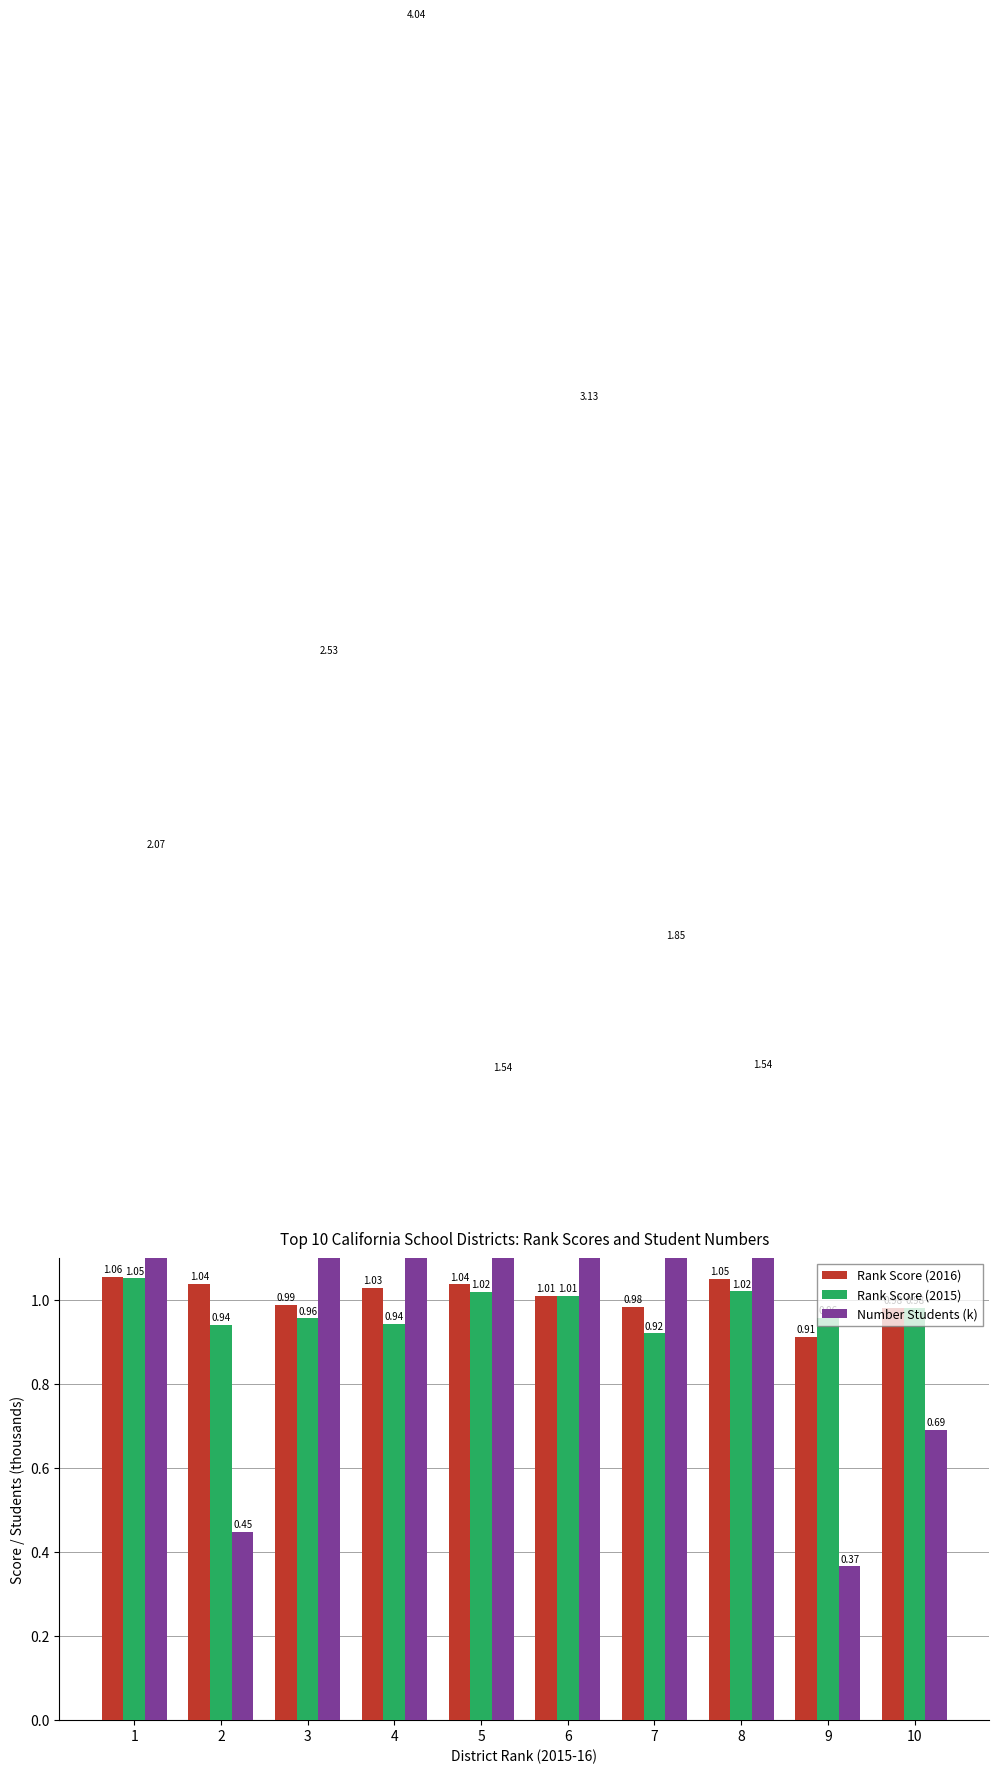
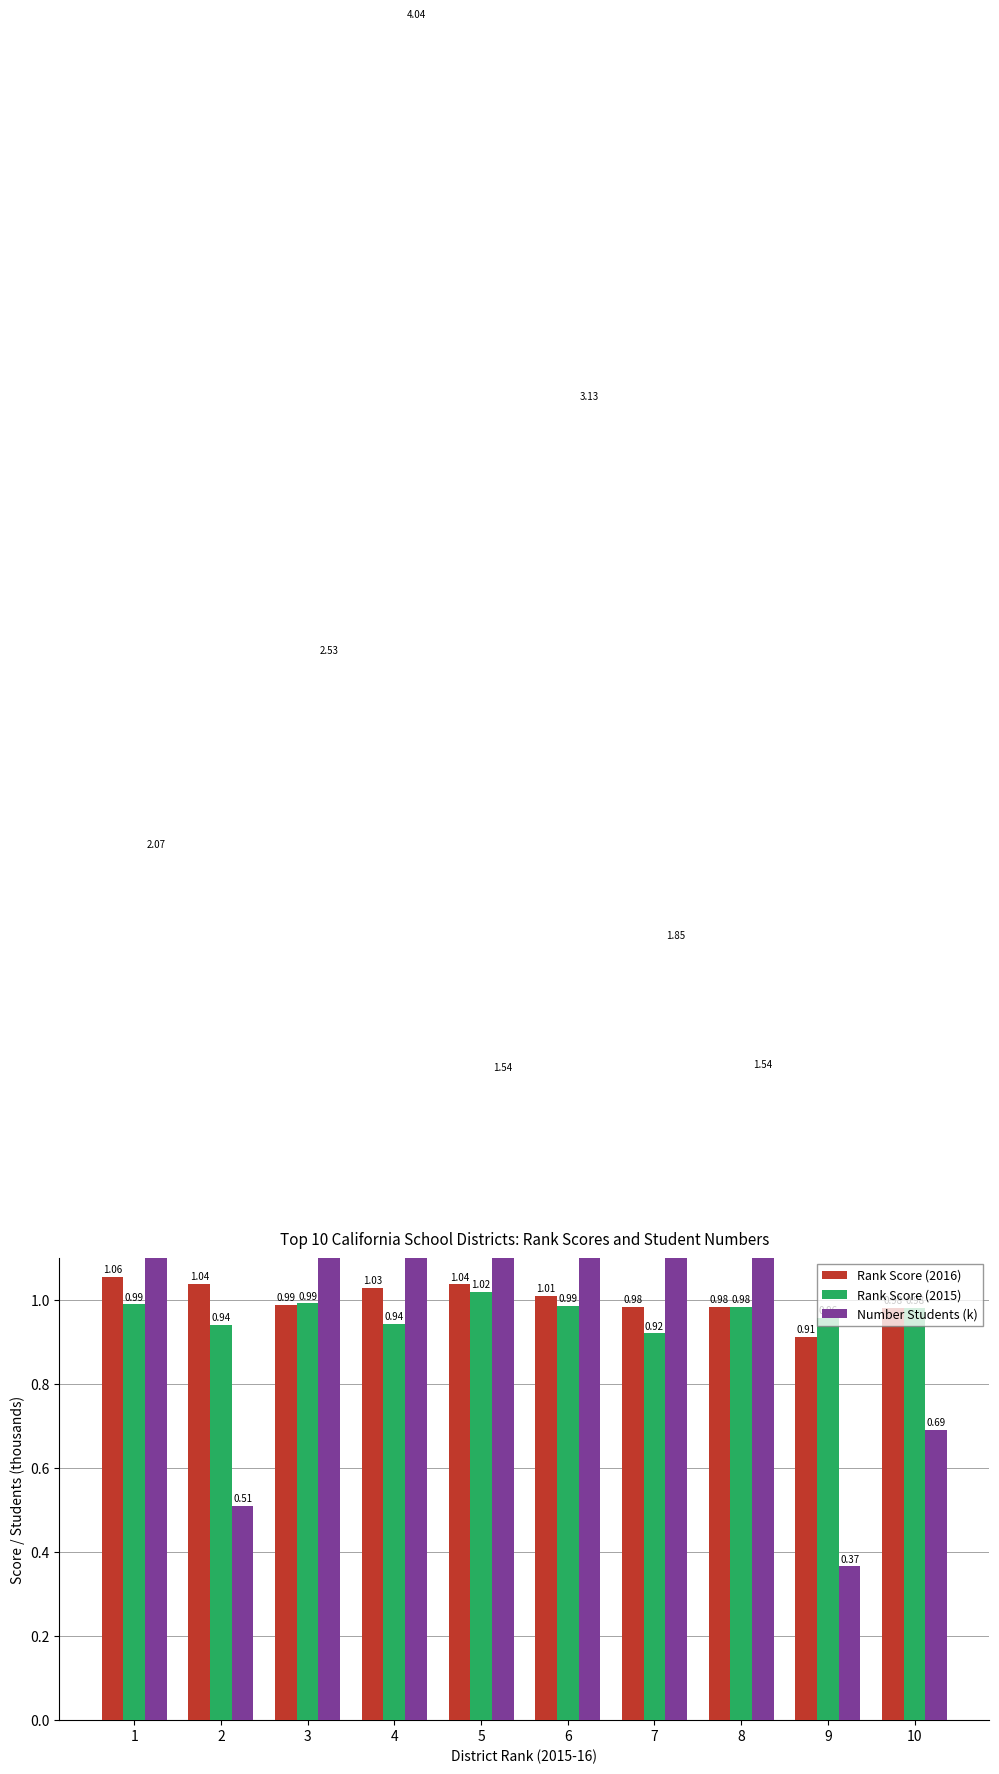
  {
    "Rank Score (2016)": {
      "1": 1.06,
      "2": 1.04,
      "3": 0.99,
      "4": 1.03,
      "5": 1.04,
      "6": 1.01,
      "7": 0.98,
-     "8": 1.05,
+     "8": 0.98,
      "9": 0.91
    },
    "Rank Score (2015)": {
-     "1": 1.05,
+     "1": 0.99,
      "2": 0.94,
-     "3": 0.96,
+     "3": 0.99,
      "4": 0.94,
      "5": 1.02,
-     "6": 1.01,
+     "6": 0.99,
      "7": 0.92,
-     "8": 1.02
+     "8": 0.98
    },
    "Number Students (k)": {
-     "2": 0.45,
+     "2": 0.51,
      "9": 0.37,
      "10": 0.69
    }
  }
